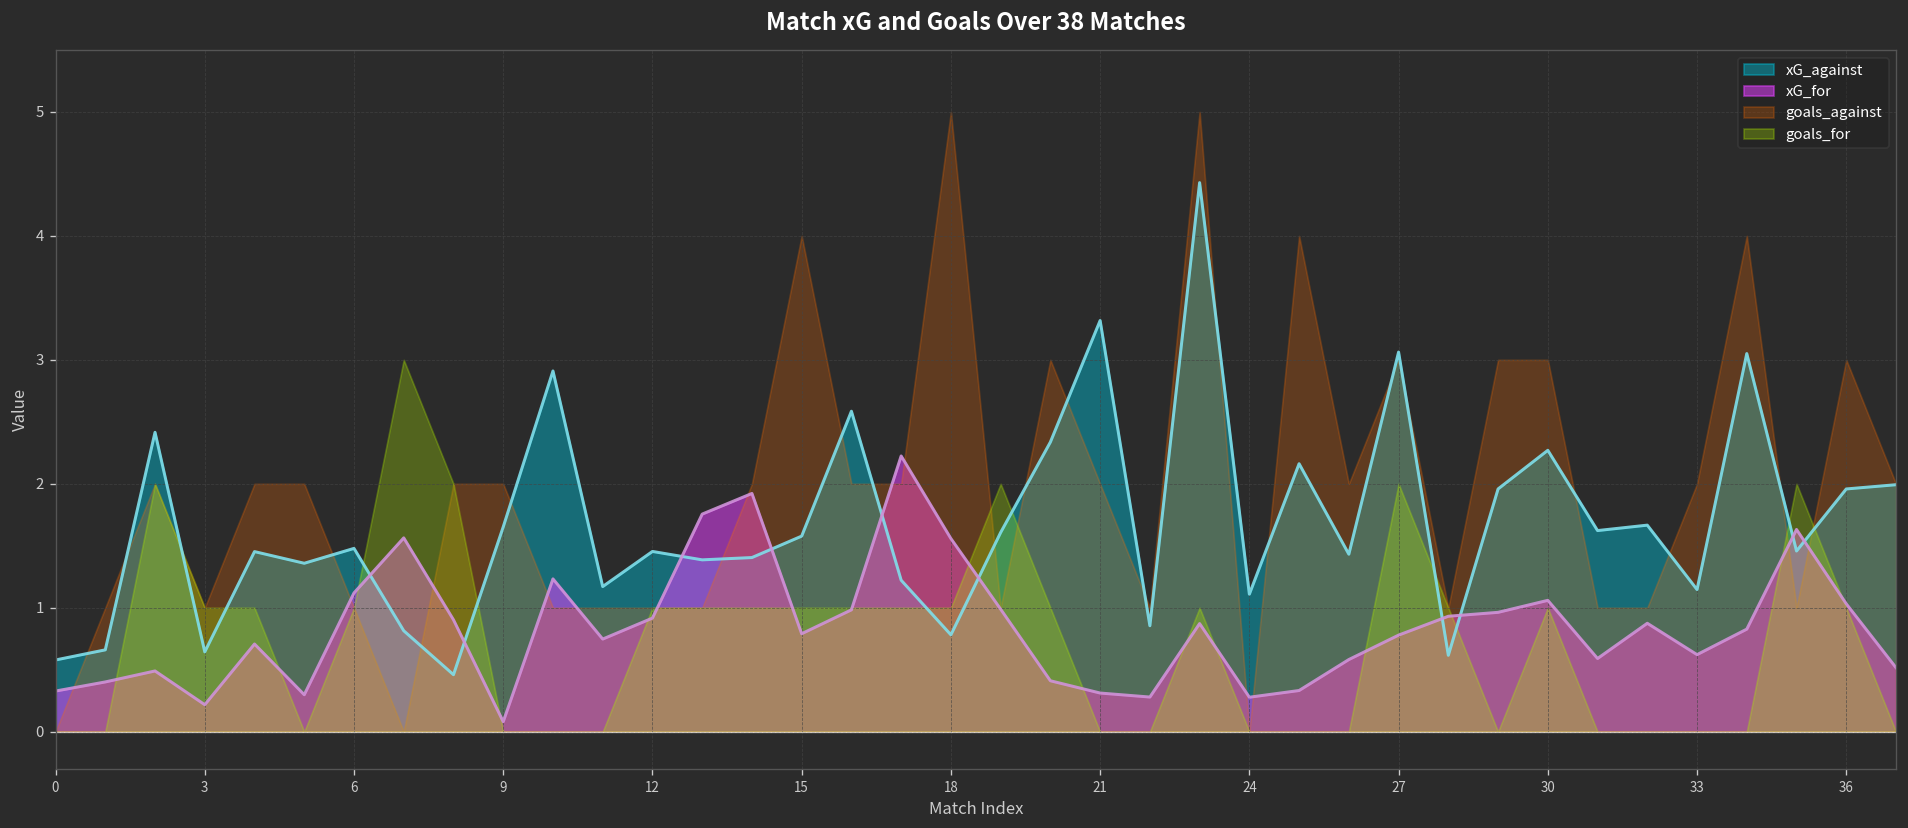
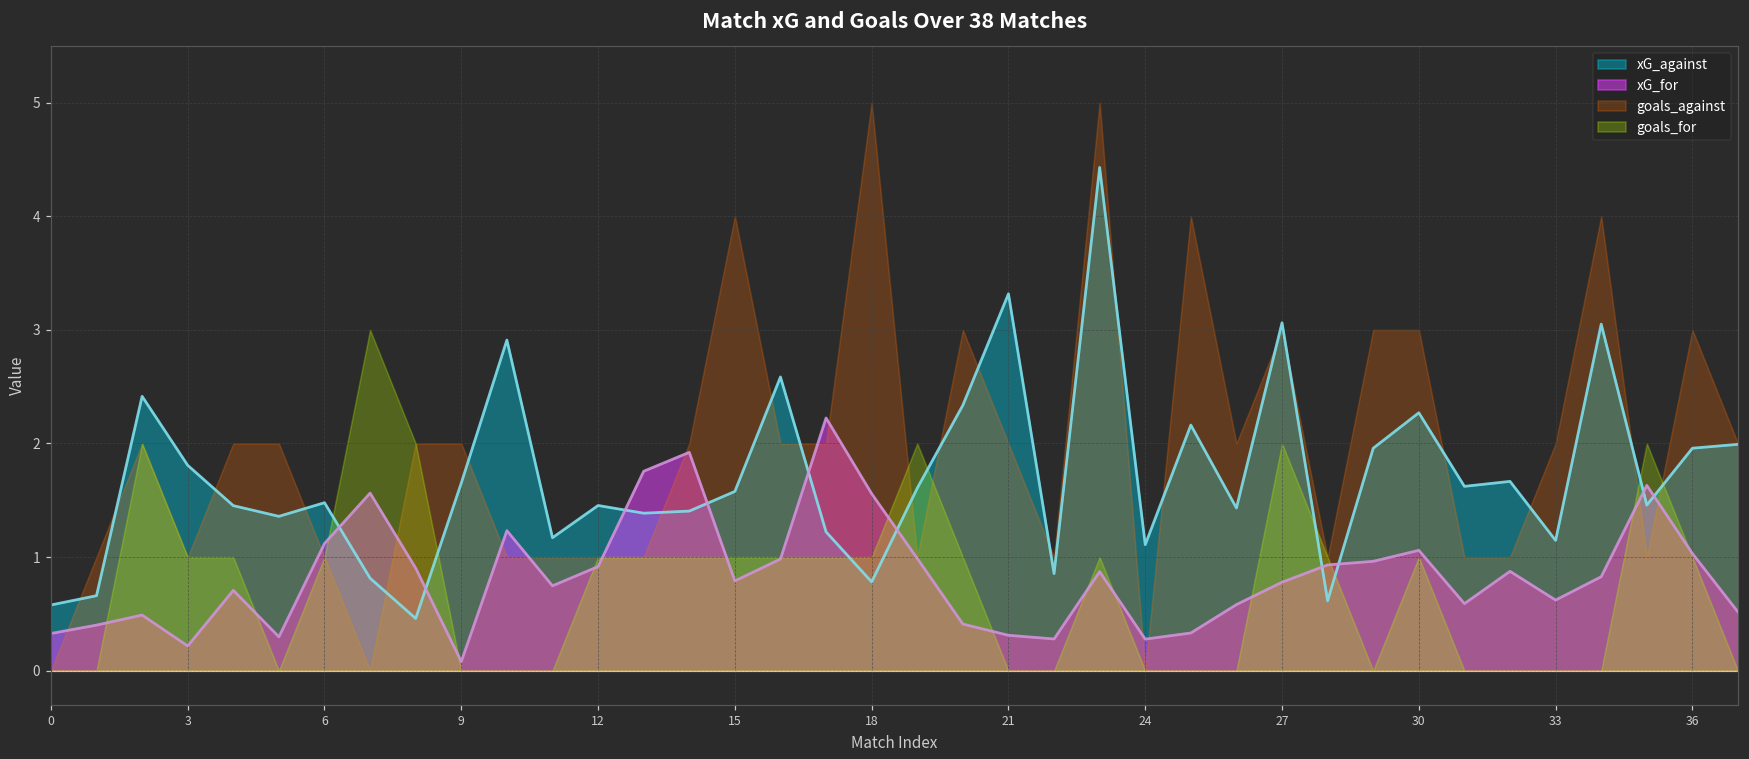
  {
    "xG_against": {
      "0": 0.58,
-     "3": 0.64,
+     "3": 1.81,
      "6": 1.48,
      "9": 1.65,
      "12": 1.45,
      "15": 1.58,
      "18": 0.78,
      "21": 3.32,
      "24": 1.11,
      "27": 3.06,
      "30": 2.27,
      "33": 1.15,
      "36": 1.96
    },
    "xG_for": {
      "0": 0.33,
      "3": 0.22,
      "6": 1.12,
      "9": 0.08,
      "12": 0.92,
      "15": 0.79,
      "18": 1.56,
      "21": 0.31,
      "24": 0.28,
      "27": 0.78,
      "30": 1.06,
      "33": 0.62,
      "36": 1.03
    },
    "goals_against": {
      "9": 2.00,
      "15": 4.00,
      "18": 5.00,
      "21": 2.00,
      "27": 3.00,
      "30": 3.00,
      "33": 2.00,
      "36": 3.00
    },
    "goals_for": {
      "9": 0.00,
      "15": 1.00,
      "18": 1.00,
      "21": 0.00,
      "27": 2.00,
      "30": 1.00,
      "33": 0.00,
      "36": 1.00
    }
  }
